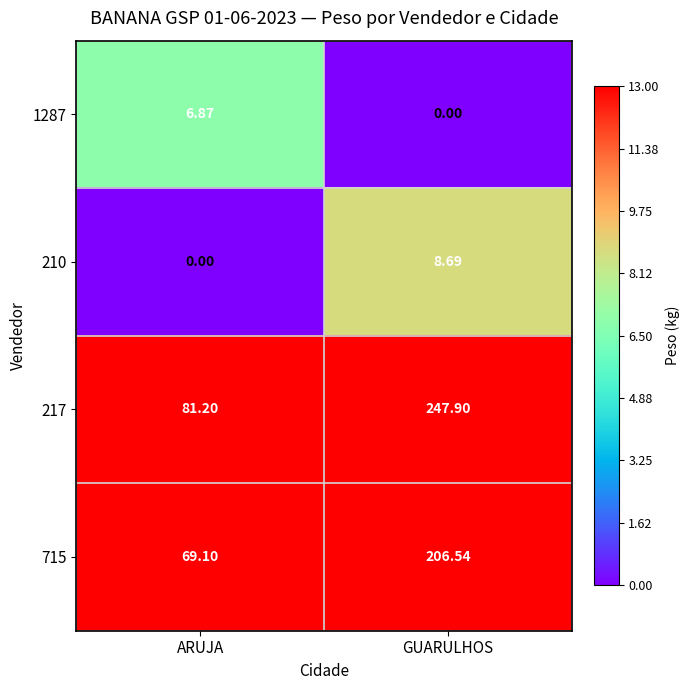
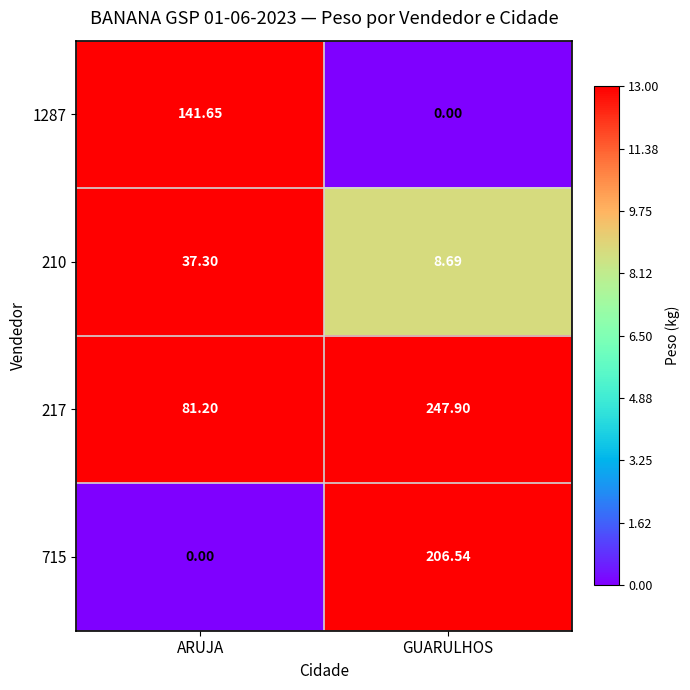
  {
    "1287": {
-     "ARUJA": 6.87,
+     "ARUJA": 141.65,
      "GUARULHOS": 0.00
    },
    "210": {
-     "ARUJA": 0.00,
+     "ARUJA": 37.30,
      "GUARULHOS": 8.69
    },
    "217": {
      "ARUJA": 81.20,
      "GUARULHOS": 247.90
    },
    "715": {
-     "ARUJA": 69.10,
+     "ARUJA": 0.00,
      "GUARULHOS": 206.54
    }
  }
